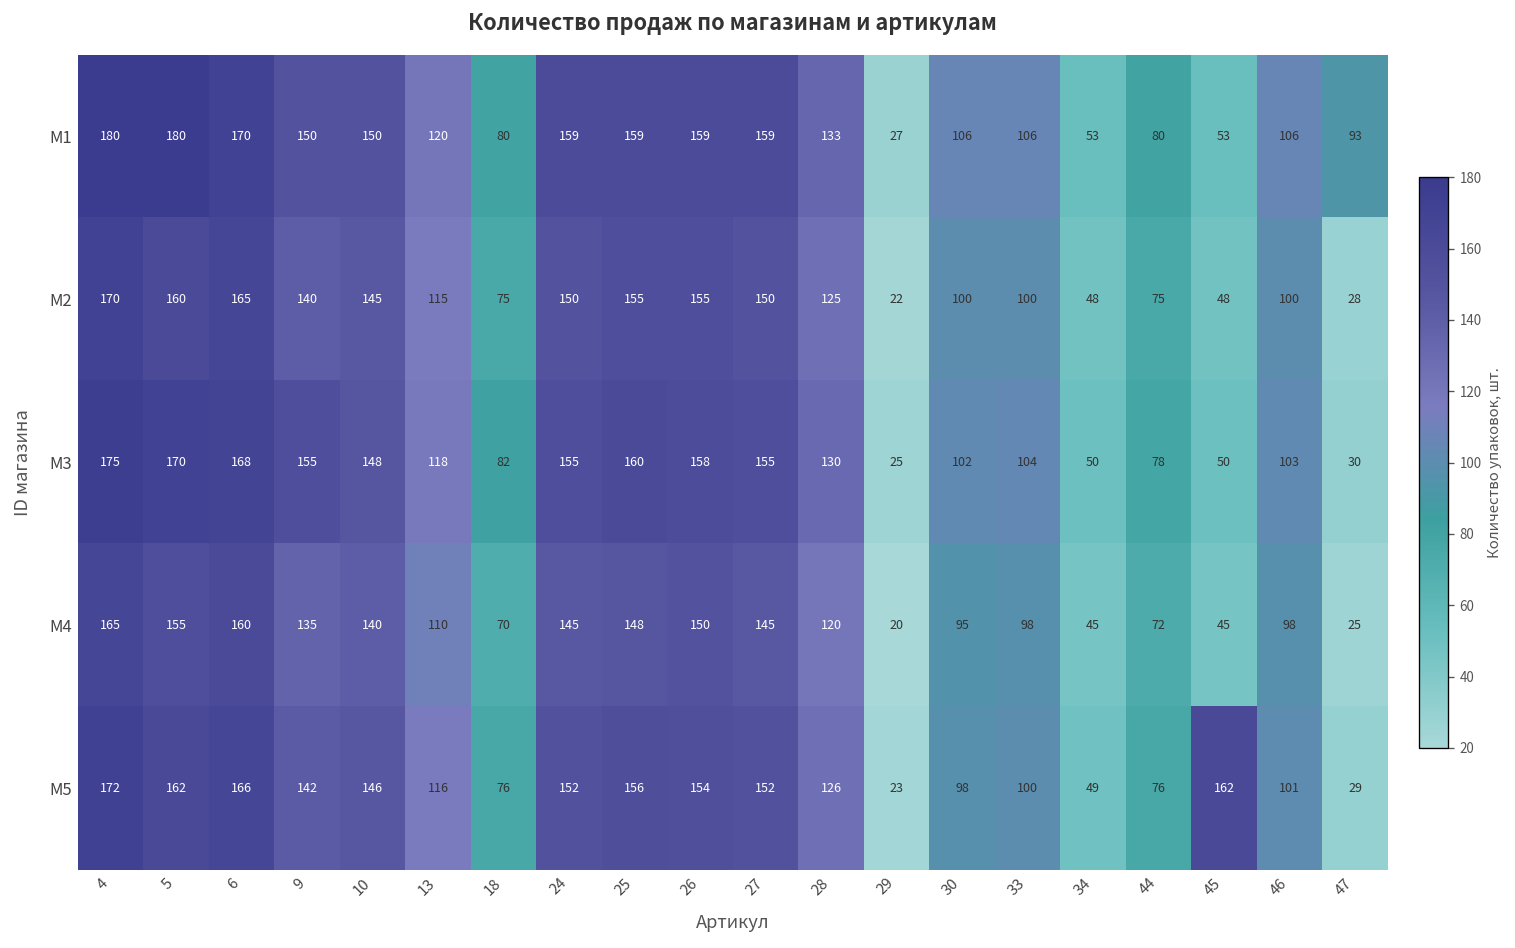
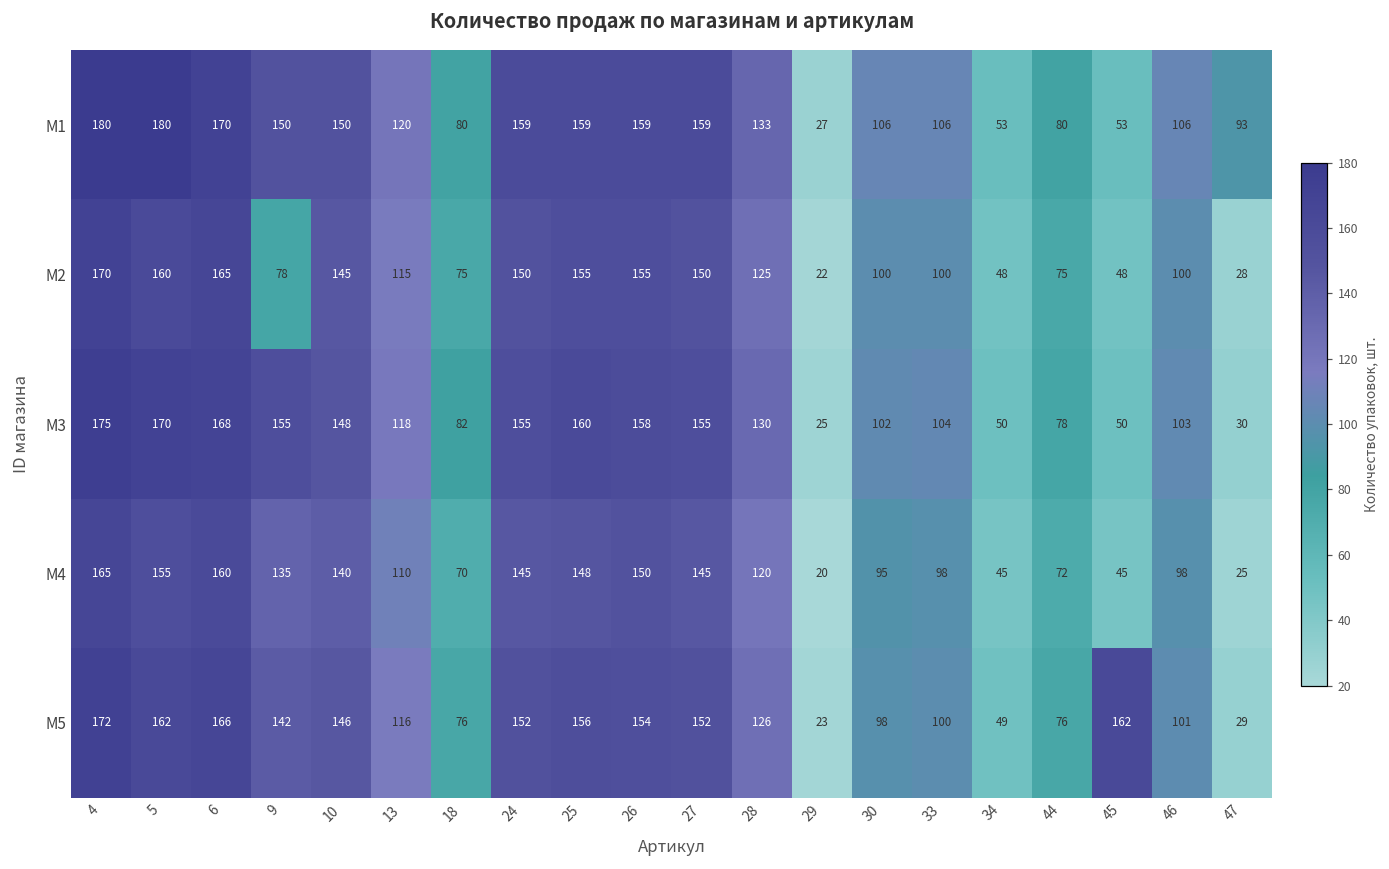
  {
    "M1": {
      "4": 180,
      "5": 180,
      "6": 170,
      "9": 150,
      "10": 150,
      "13": 120,
      "18": 80,
      "24": 159,
      "25": 159,
      "26": 159,
      "27": 159,
      "28": 133,
      "29": 27,
      "30": 106,
      "33": 106,
      "34": 53,
      "44": 80,
      "45": 53,
      "46": 106,
      "47": 93
    },
    "M2": {
      "4": 170,
      "5": 160,
      "6": 165,
-     "9": 140,
+     "9": 78,
      "10": 145,
      "13": 115,
      "18": 75,
      "24": 150,
      "25": 155,
      "26": 155,
      "27": 150,
      "28": 125,
      "29": 22,
      "30": 100,
      "33": 100,
      "34": 48,
      "44": 75,
      "45": 48,
      "46": 100,
      "47": 28
    },
    "M3": {
      "4": 175,
      "5": 170,
      "6": 168,
      "9": 155,
      "10": 148,
      "13": 118,
      "18": 82,
      "24": 155,
      "25": 160,
      "26": 158,
      "27": 155,
      "28": 130,
      "29": 25,
      "30": 102,
      "33": 104,
      "34": 50,
      "44": 78,
      "45": 50,
      "46": 103,
      "47": 30
    },
    "M4": {
      "4": 165,
      "5": 155,
      "6": 160,
      "9": 135,
      "10": 140,
      "13": 110,
      "18": 70,
      "24": 145,
      "25": 148,
      "26": 150,
      "27": 145,
      "28": 120,
      "29": 20,
      "30": 95,
      "33": 98,
      "34": 45,
      "44": 72,
      "45": 45,
      "46": 98,
      "47": 25
    },
    "M5": {
      "4": 172,
      "5": 162,
      "6": 166,
      "9": 142,
      "10": 146,
      "13": 116,
      "18": 76,
      "24": 152,
      "25": 156,
      "26": 154,
      "27": 152,
      "28": 126,
      "29": 23,
      "30": 98,
      "33": 100,
      "34": 49,
      "44": 76,
      "45": 162,
      "46": 101,
      "47": 29
    }
  }
